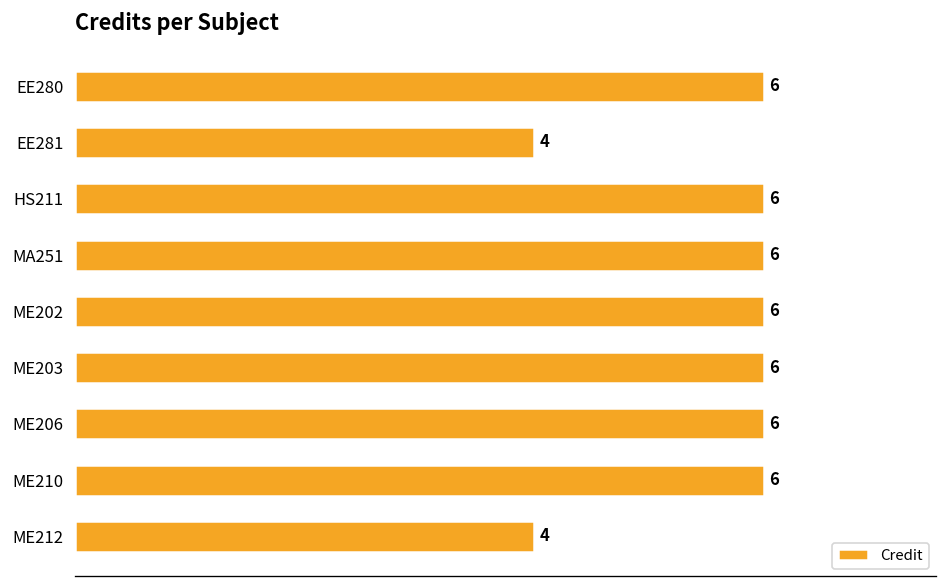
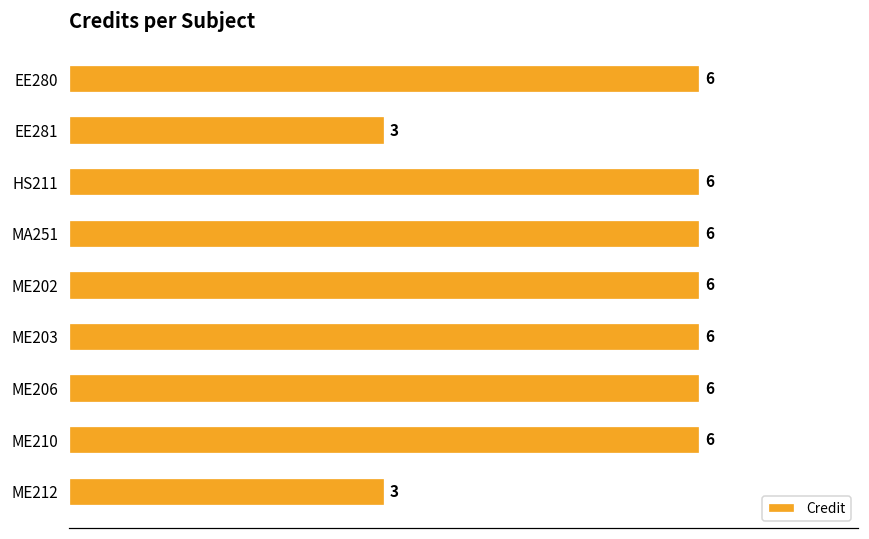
  {
    "EE280": 6,
-   "EE281": 4,
+   "EE281": 3,
    "HS211": 6,
    "MA251": 6,
    "ME202": 6,
    "ME203": 6,
    "ME206": 6,
    "ME210": 6,
-   "ME212": 4
+   "ME212": 3
  }
